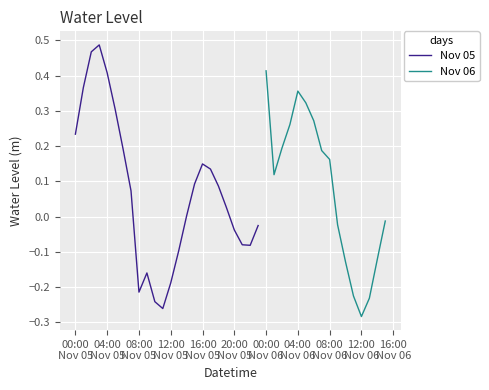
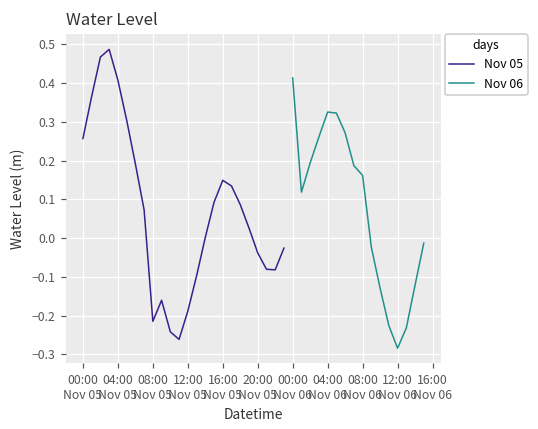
  {
    "Nov 05": {
-     "00:00 Nov 05": 0.23,
+     "00:00 Nov 05": 0.26,
      "04:00 Nov 05": 0.41,
      "08:00 Nov 05": -0.21,
      "12:00 Nov 05": -0.19,
      "16:00 Nov 05": 0.15,
      "20:00 Nov 05": -0.04
    },
    "Nov 06": {
      "00:00 Nov 06": 0.41,
-     "04:00 Nov 06": 0.36,
+     "04:00 Nov 06": 0.33,
      "08:00 Nov 06": 0.16,
      "12:00 Nov 06": -0.28
    }
  }
